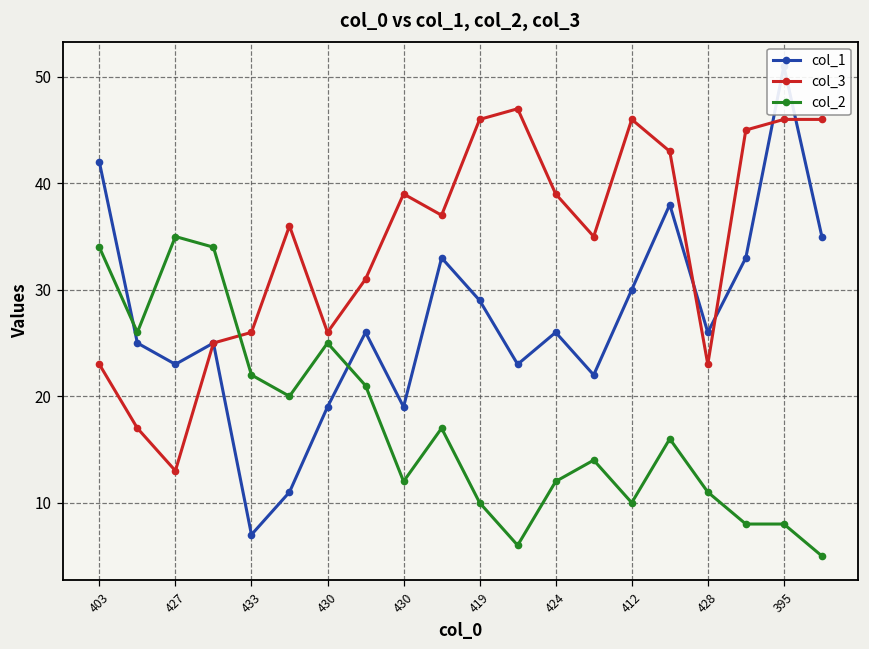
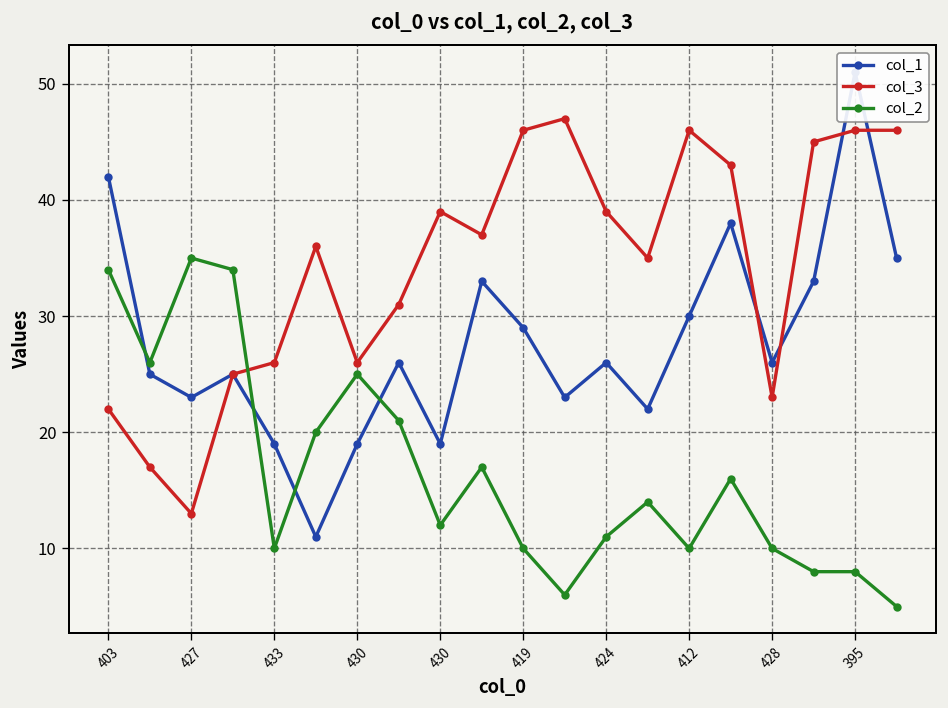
  {
    "col_1": {
      "403": 42,
      "427": 23,
-     "433": 7,
+     "433": 19,
      "419": 29,
      "424": 26,
      "412": 30,
      "428": 26
    },
    "col_3": {
-     "403": 23,
+     "403": 22,
      "427": 13,
      "433": 26,
      "419": 46,
      "424": 39,
      "412": 46,
      "428": 23,
      "395": 46
    },
    "col_2": {
      "403": 34,
      "427": 35,
-     "433": 22,
+     "433": 10,
      "419": 10,
-     "424": 12,
+     "424": 11,
      "412": 10,
-     "428": 11,
+     "428": 10,
      "395": 8
    }
  }
